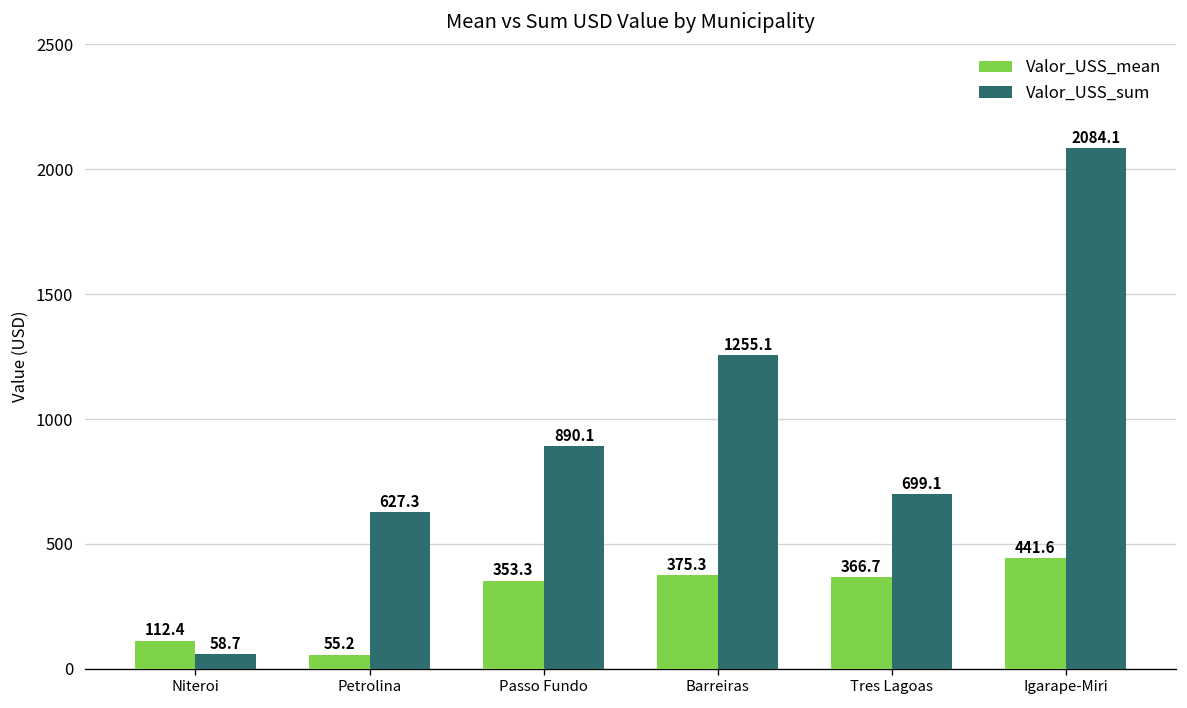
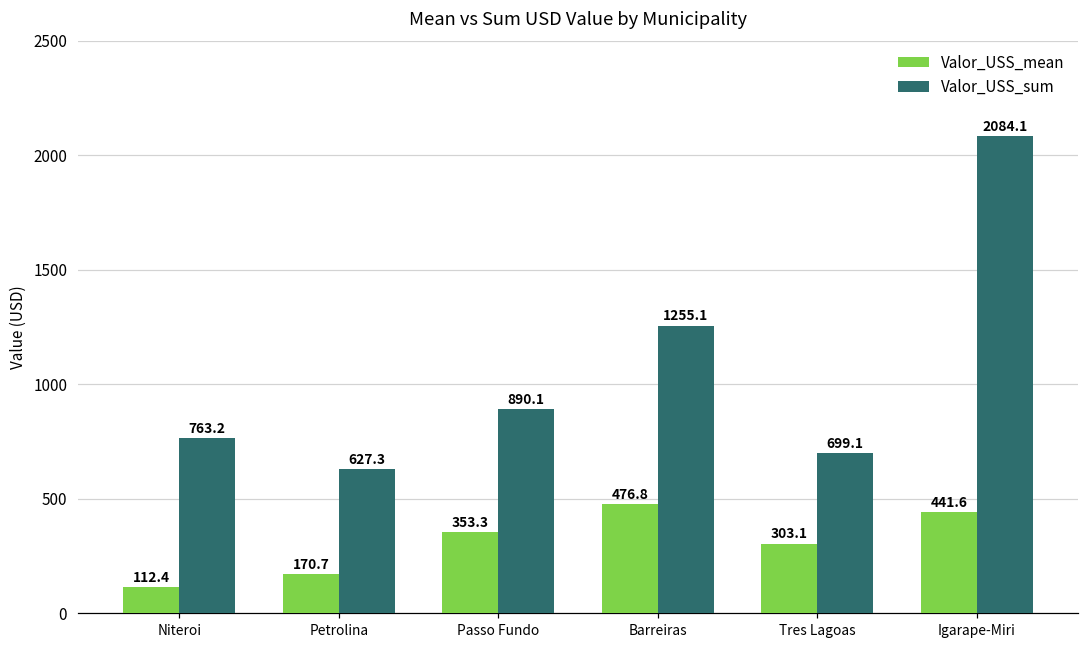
  {
    "Valor_USS_mean": {
      "Niteroi": 112.4,
-     "Petrolina": 55.2,
+     "Petrolina": 170.7,
      "Passo Fundo": 353.3,
-     "Barreiras": 375.3,
-     "Tres Lagoas": 366.7,
+     "Barreiras": 476.8,
+     "Tres Lagoas": 303.1,
      "Igarape-Miri": 441.6
    },
    "Valor_USS_sum": {
-     "Niteroi": 58.7,
+     "Niteroi": 763.2,
      "Petrolina": 627.3,
      "Passo Fundo": 890.1,
      "Barreiras": 1255.1,
      "Tres Lagoas": 699.1,
      "Igarape-Miri": 2084.1
    }
  }
